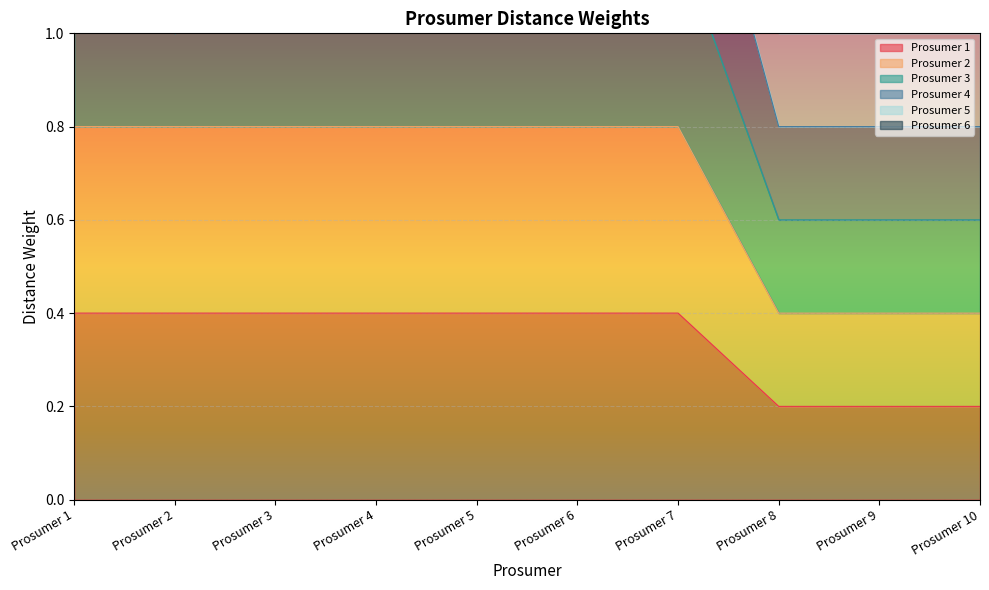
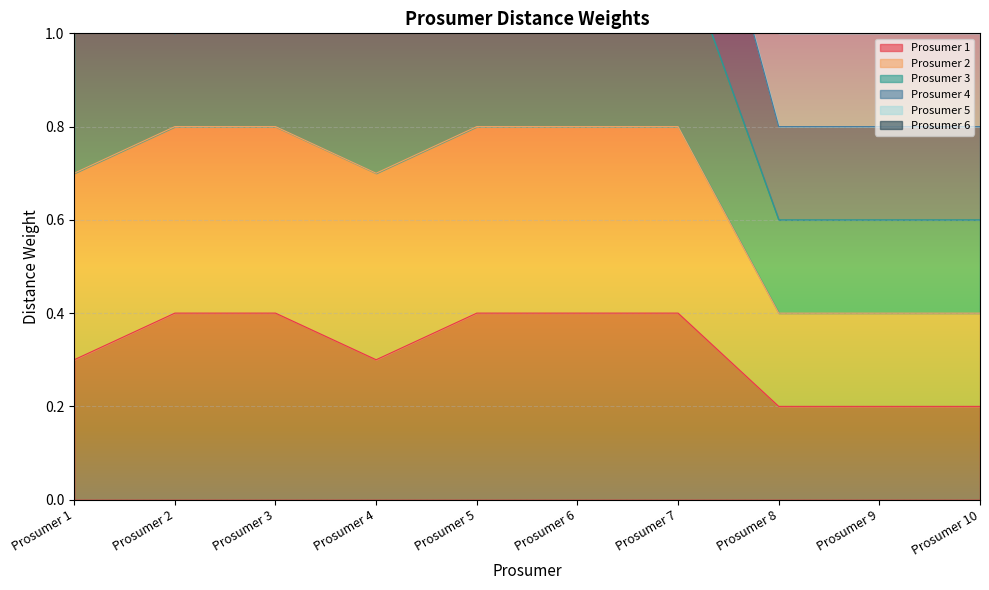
  {
    "Prosumer 1": {
-     "Prosumer 1": 0.4,
+     "Prosumer 1": 0.3,
      "Prosumer 2": 0.4,
      "Prosumer 3": 0.4,
-     "Prosumer 4": 0.4,
+     "Prosumer 4": 0.3,
      "Prosumer 5": 0.4,
      "Prosumer 6": 0.4,
      "Prosumer 7": 0.4,
      "Prosumer 8": 0.2,
      "Prosumer 9": 0.2,
      "Prosumer 10": 0.2
    },
    "Prosumer 2": {
      "Prosumer 1": 0.4,
      "Prosumer 2": 0.4,
      "Prosumer 3": 0.4,
      "Prosumer 4": 0.4,
      "Prosumer 5": 0.4,
      "Prosumer 6": 0.4,
      "Prosumer 7": 0.4,
      "Prosumer 8": 0.2,
      "Prosumer 9": 0.2,
      "Prosumer 10": 0.2
    },
    "Prosumer 5": {
      "Prosumer 8": 0.2,
      "Prosumer 9": 0.2,
      "Prosumer 10": 0.2
    }
  }
